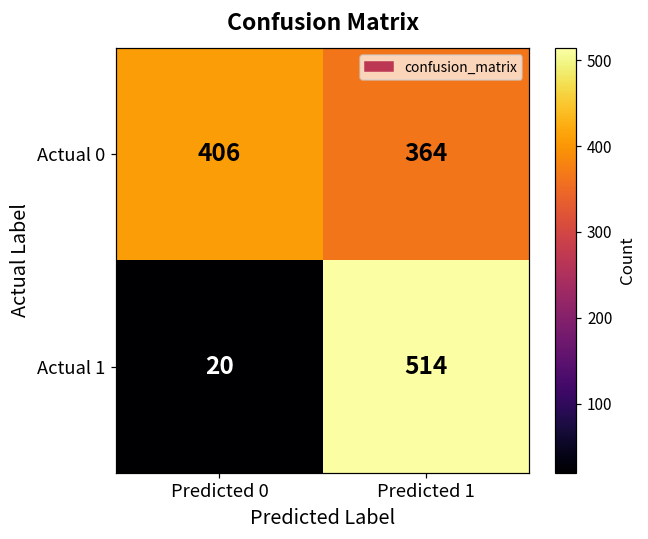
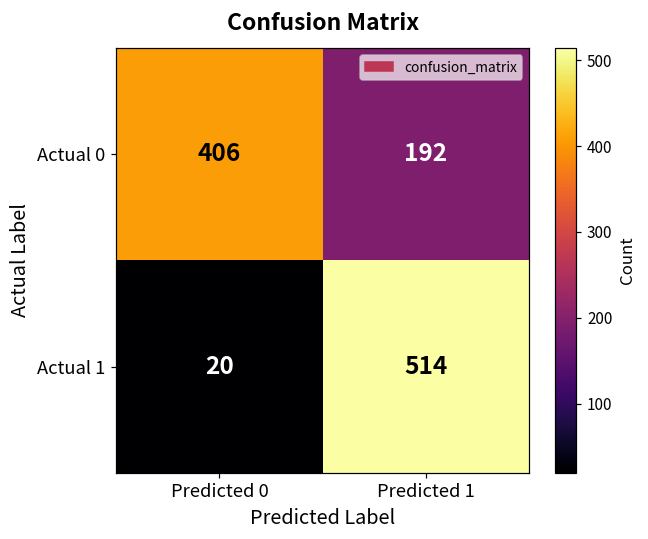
  {
    "Actual 0": {
      "Predicted 0": 406,
-     "Predicted 1": 364
+     "Predicted 1": 192
    },
    "Actual 1": {
      "Predicted 0": 20,
      "Predicted 1": 514
    }
  }
